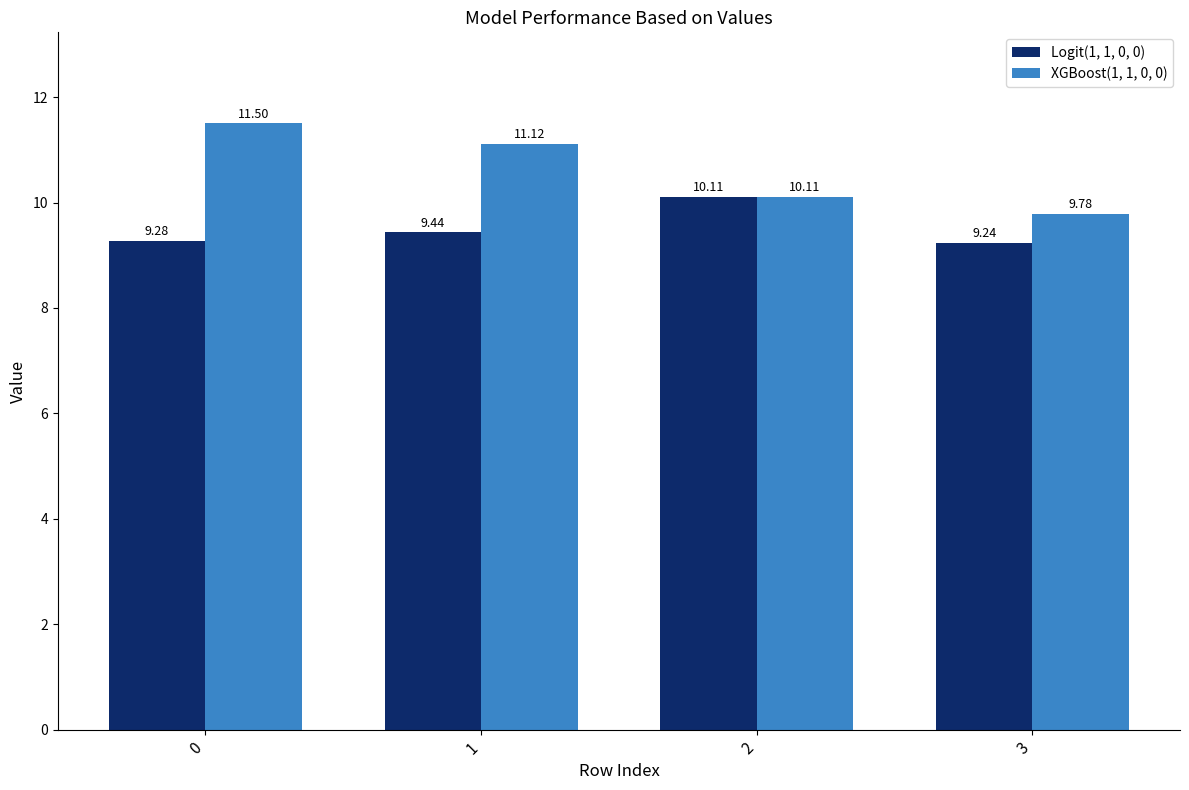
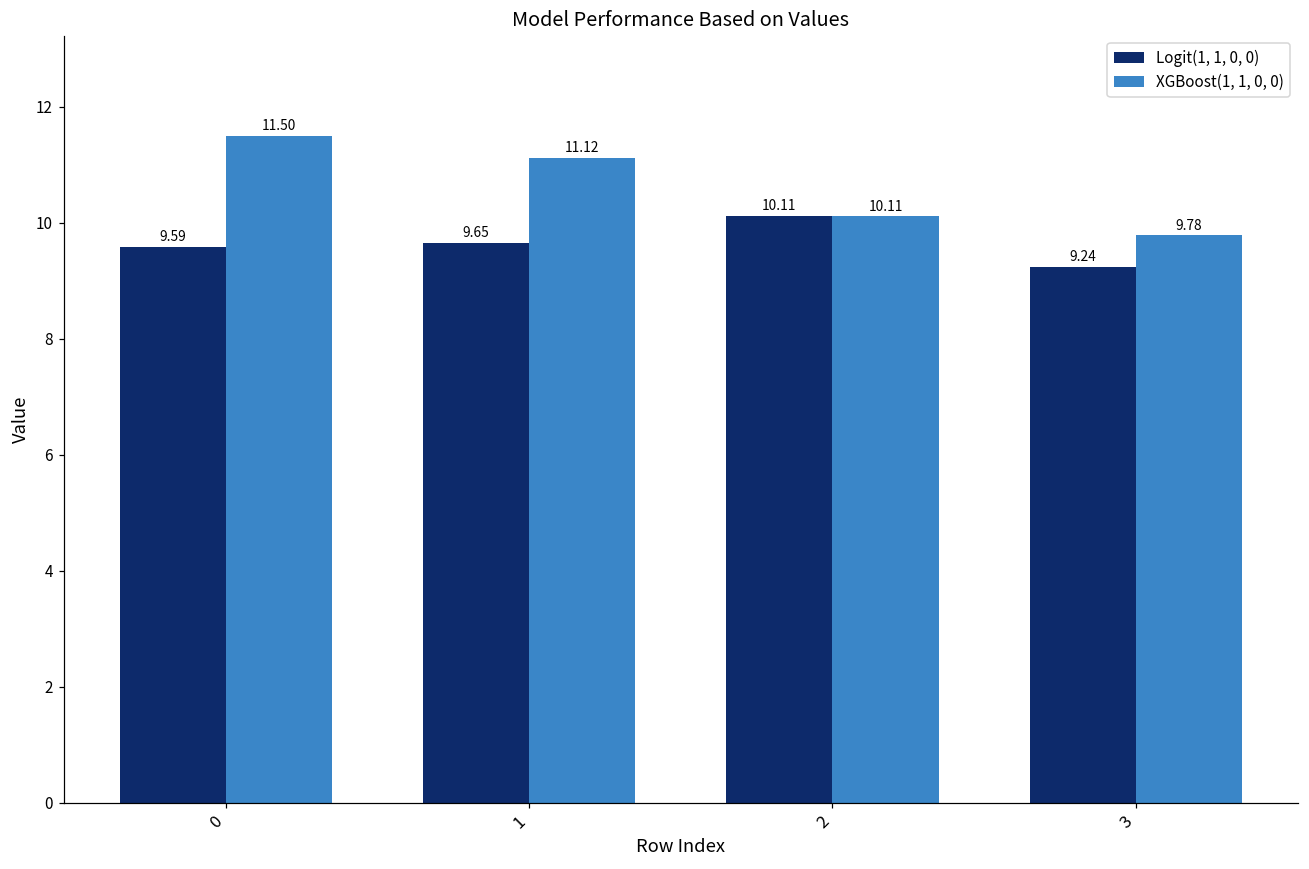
  {
    "Logit(1, 1, 0, 0)": {
-     "0": 9.28,
-     "1": 9.44,
+     "0": 9.59,
+     "1": 9.65,
      "2": 10.11,
      "3": 9.24
    },
    "XGBoost(1, 1, 0, 0)": {
      "0": 11.50,
      "1": 11.12,
      "2": 10.11,
      "3": 9.78
    }
  }
